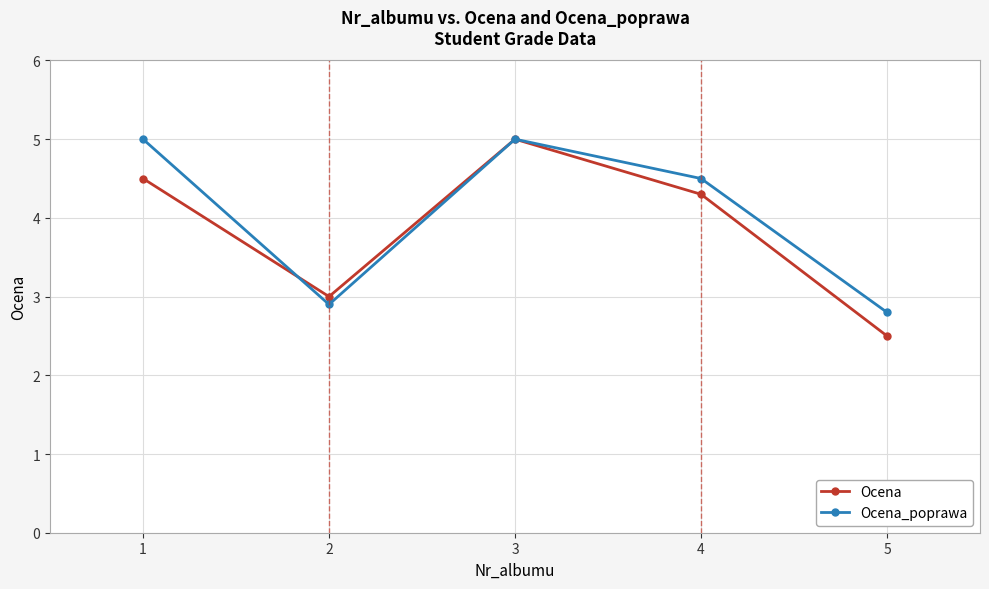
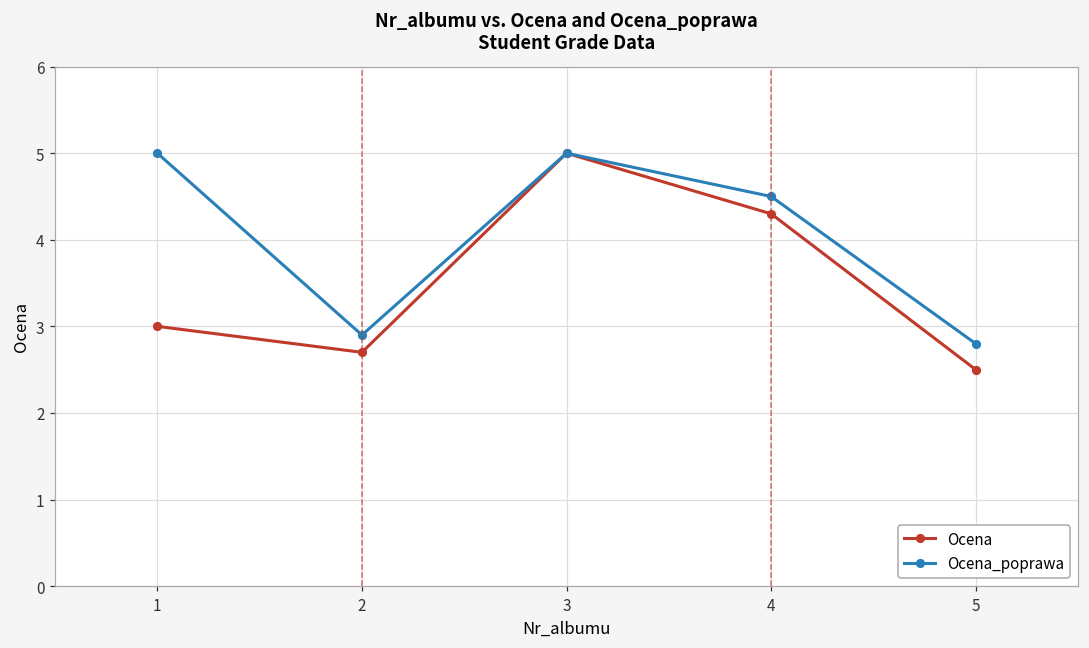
  {
    "Ocena": {
-     "1": 4.5,
-     "2": 3.0,
+     "1": 3.0,
+     "2": 2.7,
      "4": 4.3,
      "5": 2.5
    },
    "Ocena_poprawa": {
      "1": 5.0,
      "2": 2.9,
      "4": 4.5,
      "5": 2.8
    }
  }
